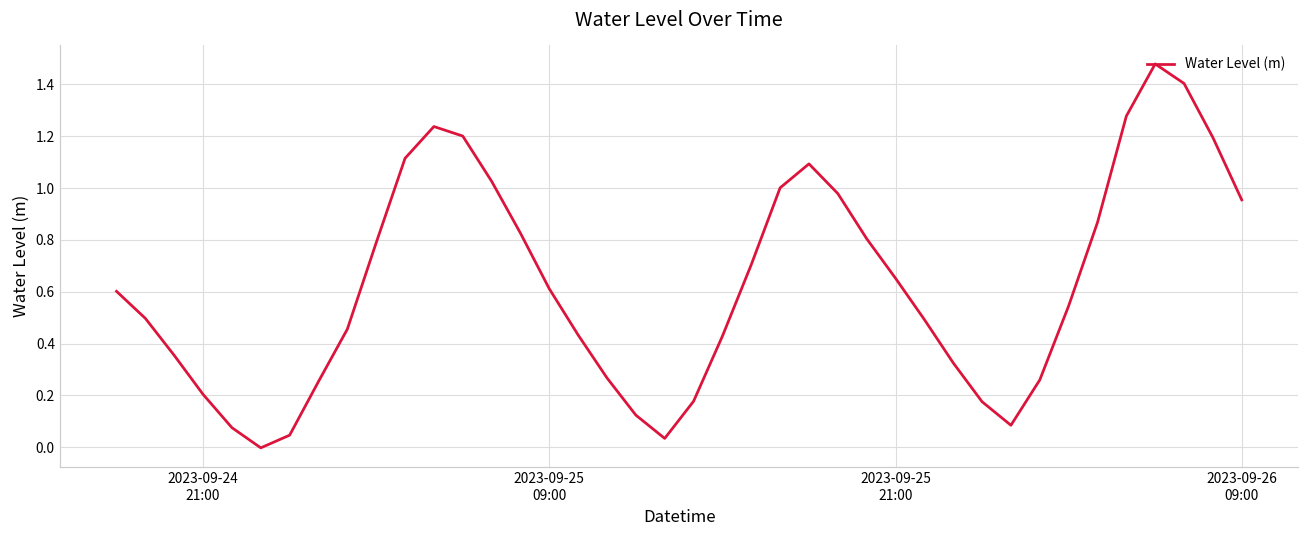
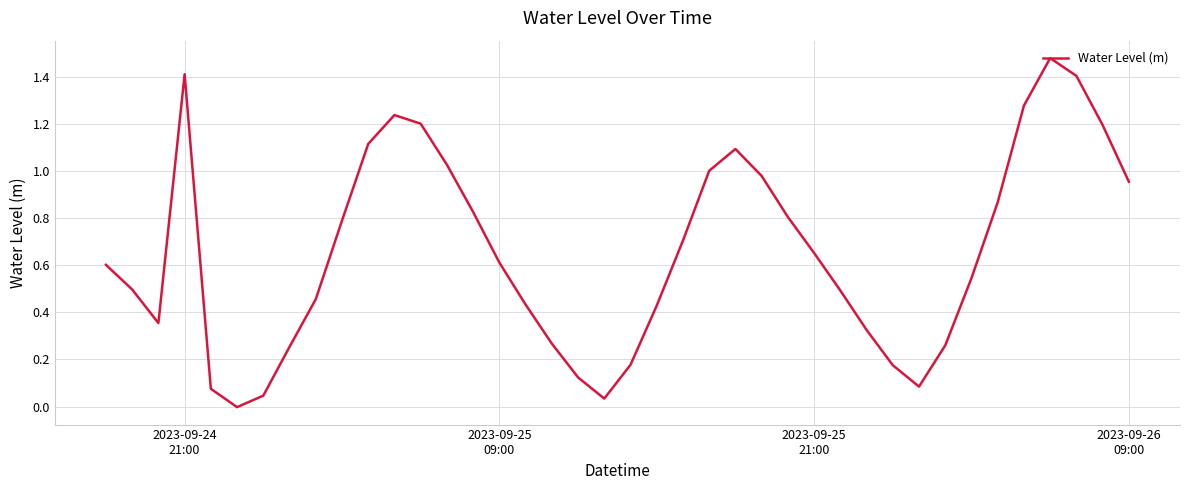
  {
-   "2023-09-24 21:00": 0.20,
+   "2023-09-24 21:00": 1.41,
    "2023-09-25 09:00": 0.61,
    "2023-09-25 21:00": 0.65,
    "2023-09-26 09:00": 0.95
  }
